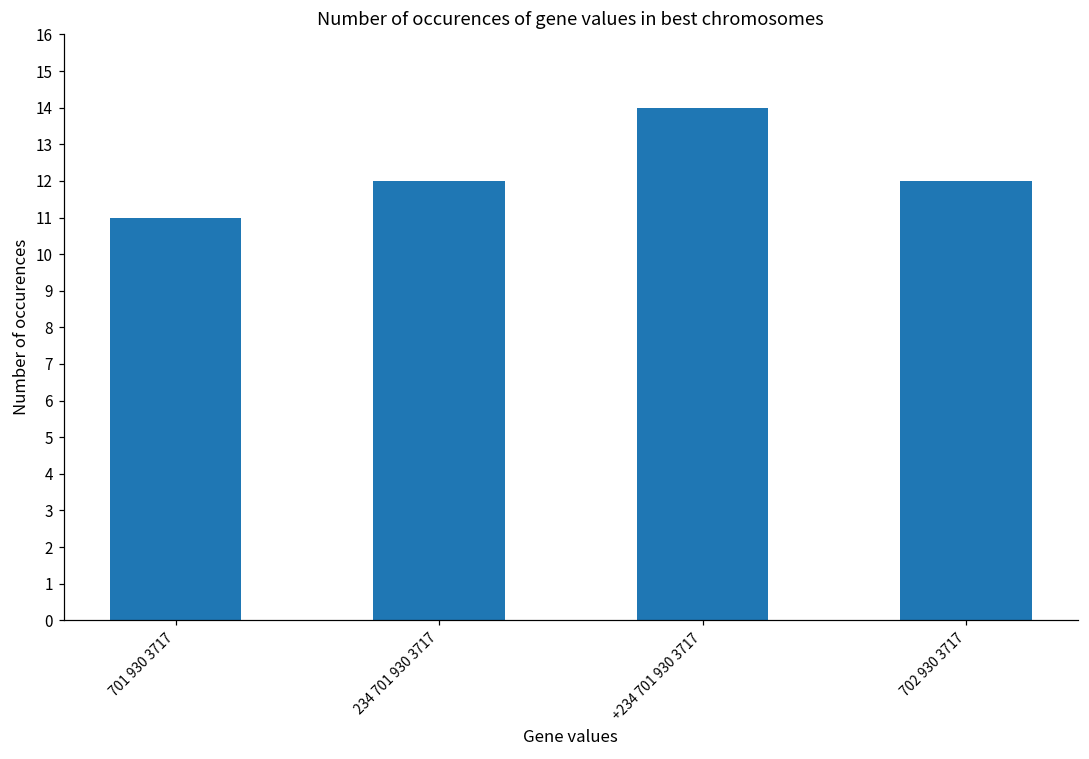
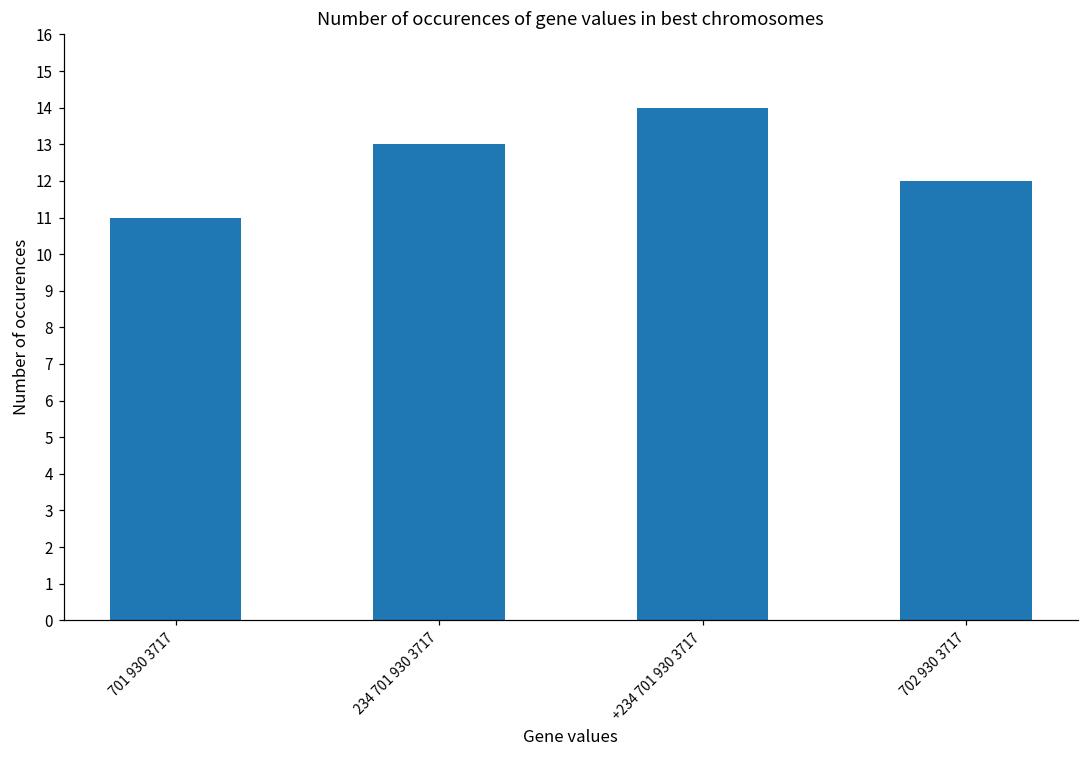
  {
    "701 930 3717": 11,
-   "234 701 930 3717": 12,
+   "234 701 930 3717": 13,
    "+234 701 930 3717": 14,
    "702 930 3717": 12
  }
